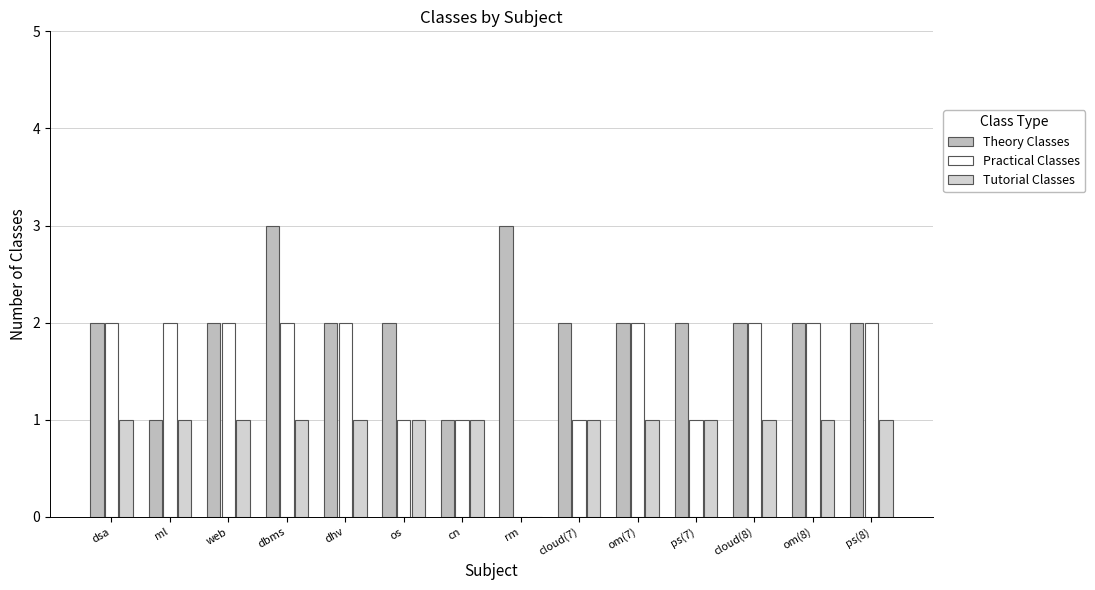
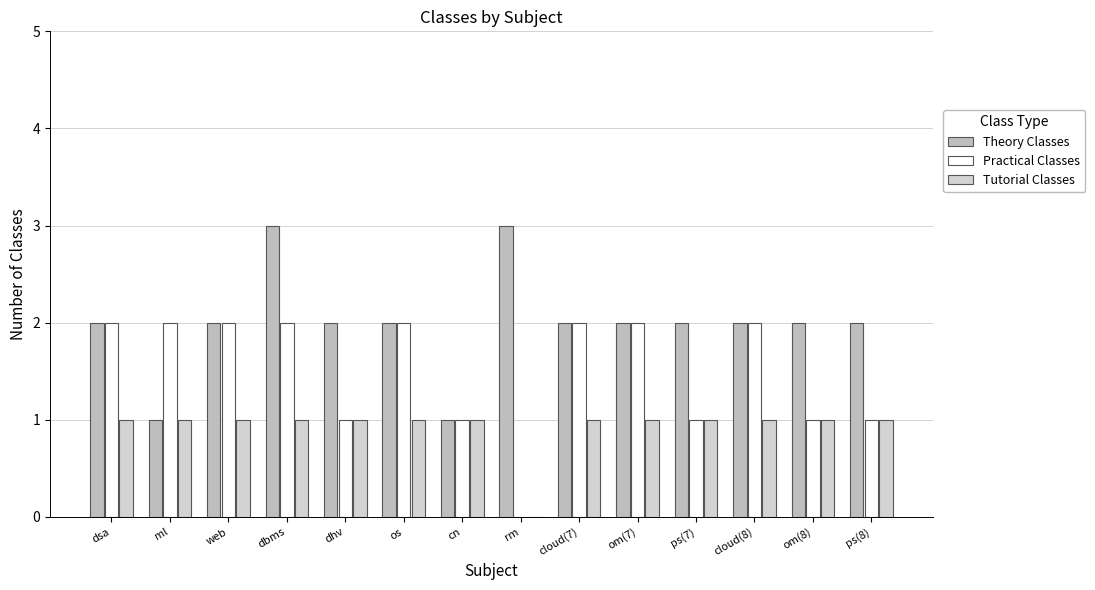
  {
    "Practical Classes": {
      "dsa": 2,
      "ml": 2,
      "web": 2,
      "dbms": 2,
-     "dhv": 2,
-     "os": 1,
+     "dhv": 1,
+     "os": 2,
      "cn": 1,
      "rm": 0,
-     "cloud(7)": 1,
+     "cloud(7)": 2,
      "om(7)": 2,
      "ps(7)": 1,
      "cloud(8)": 2,
-     "om(8)": 2,
-     "ps(8)": 2
+     "om(8)": 1,
+     "ps(8)": 1
    }
  }
